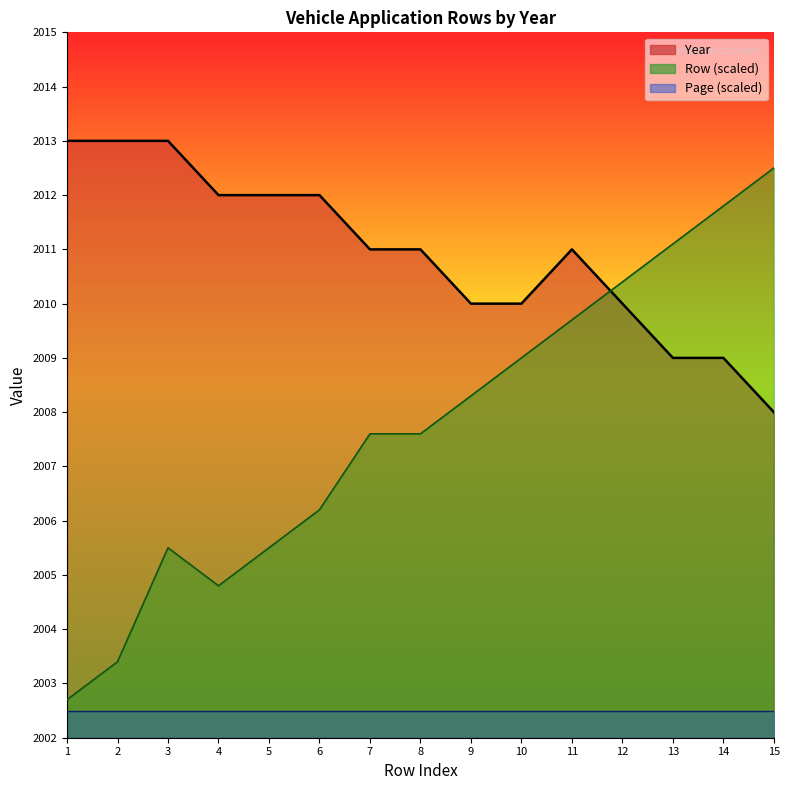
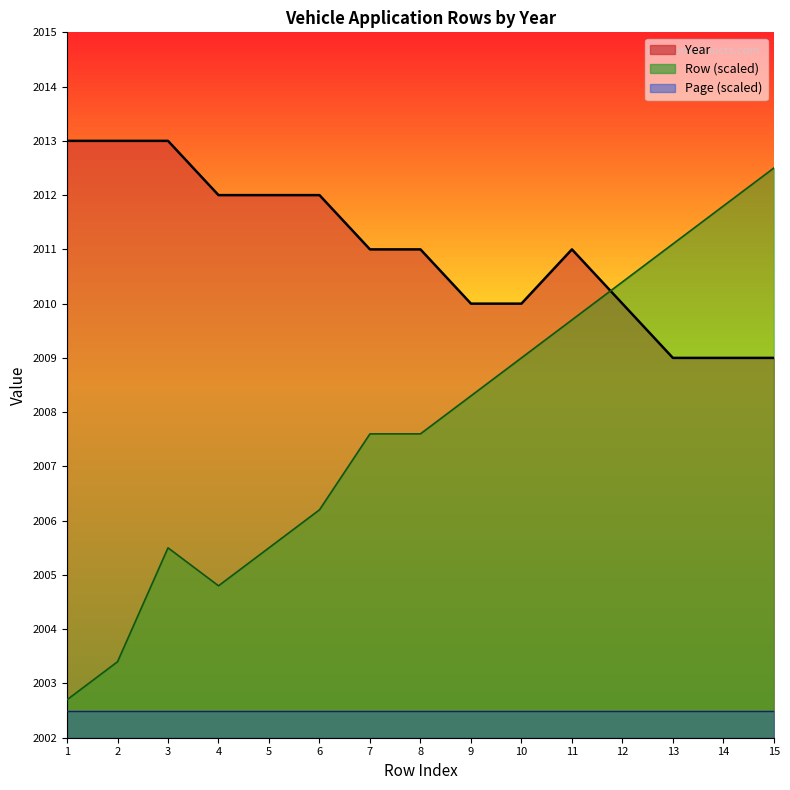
  {
    "Year": {
      "1": 2013,
      "2": 2013,
      "3": 2013,
      "4": 2012,
      "5": 2012,
      "6": 2012,
      "7": 2011,
      "8": 2011,
      "9": 2010,
      "10": 2010,
      "11": 2011,
      "12": 2010,
      "13": 2009,
      "14": 2009,
-     "15": 2008
+     "15": 2009
    },
    "Row (scaled)": {
      "1": 2002.7,
      "2": 2003.4,
      "3": 2005.5,
      "4": 2004.8,
      "5": 2005.5,
      "6": 2006.2,
      "7": 2007.6,
      "8": 2007.6,
      "9": 2008.3,
      "10": 2009,
      "11": 2009.7,
      "12": 2010.4,
      "13": 2011.1,
      "14": 2011.8,
      "15": 2012.5
    },
    "Page (scaled)": {
      "1": 2002.5,
      "2": 2002.5,
      "3": 2002.5,
      "4": 2002.5,
      "5": 2002.5,
      "6": 2002.5,
      "7": 2002.5,
      "8": 2002.5,
      "9": 2002.5,
      "10": 2002.5,
      "11": 2002.5,
      "12": 2002.5,
      "13": 2002.5,
      "14": 2002.5,
      "15": 2002.5
    }
  }
